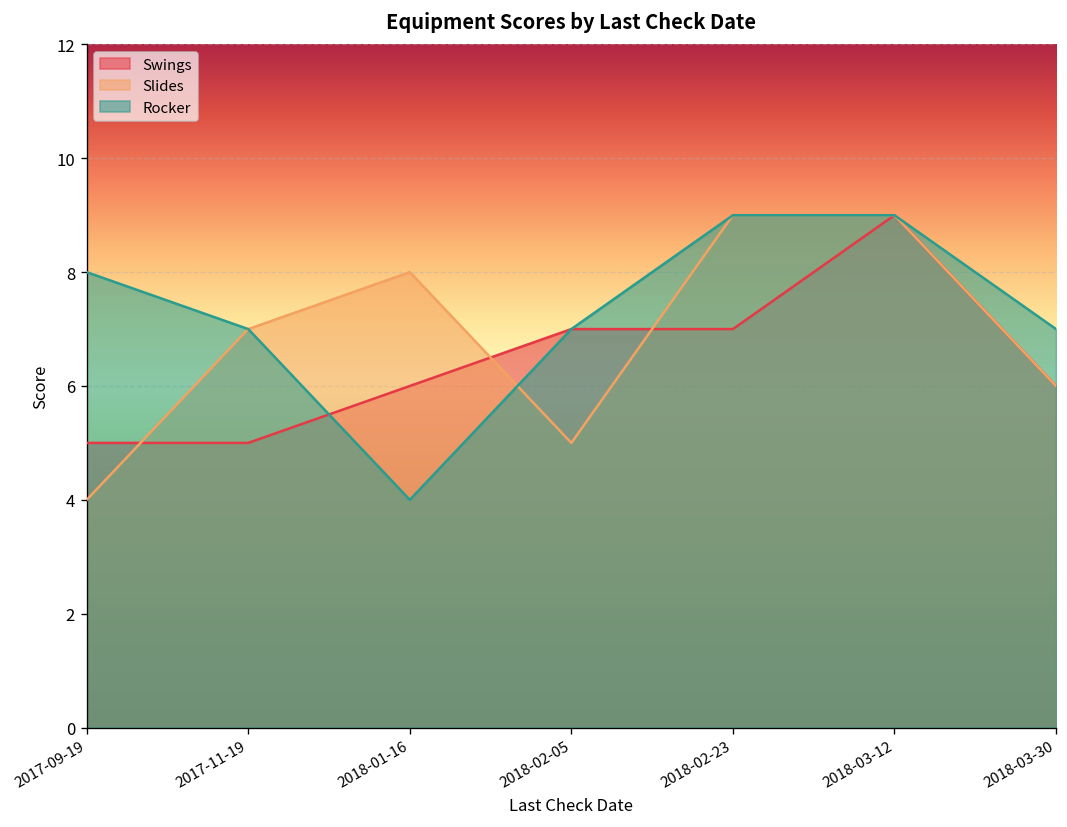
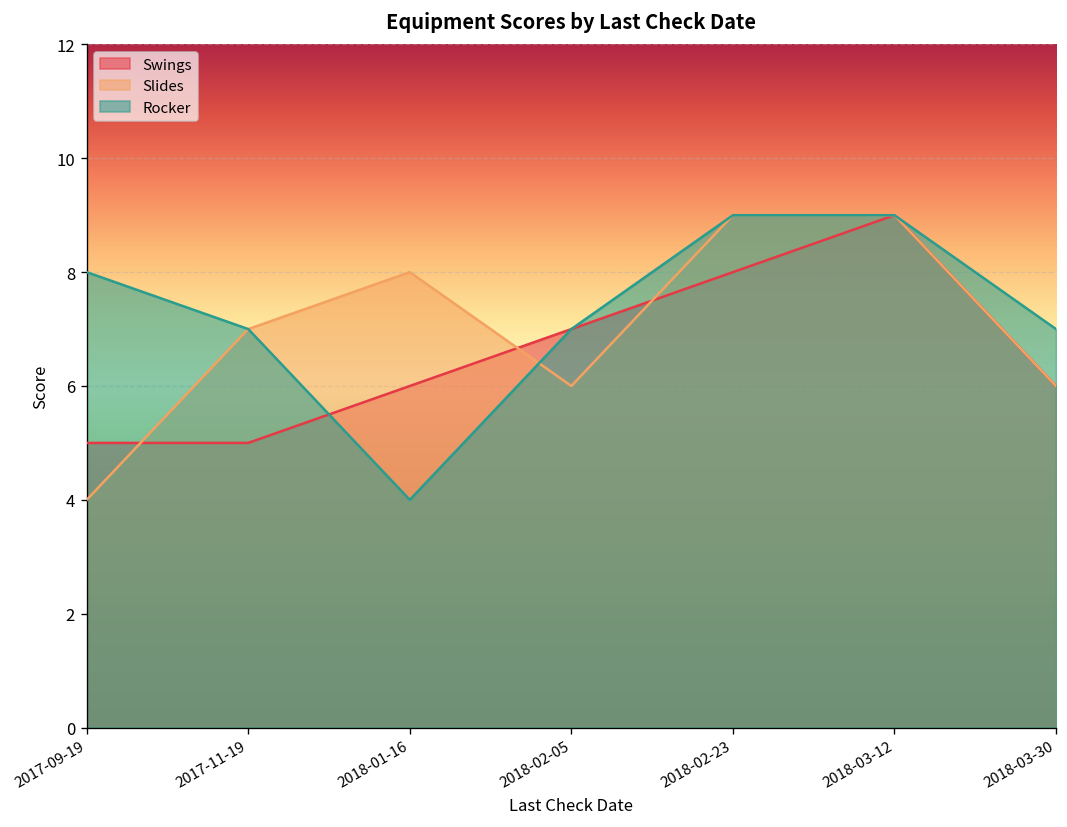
  {
    "Swings": {
      "2017-09-19": 5,
      "2017-11-19": 5,
      "2018-01-16": 6,
-     "2018-02-23": 7
+     "2018-02-23": 8
    },
    "Slides": {
      "2017-09-19": 4,
      "2018-01-16": 8,
-     "2018-02-05": 5
+     "2018-02-05": 6
    },
    "Rocker": {
      "2017-09-19": 8,
      "2018-01-16": 4,
      "2018-03-30": 7
    }
  }
